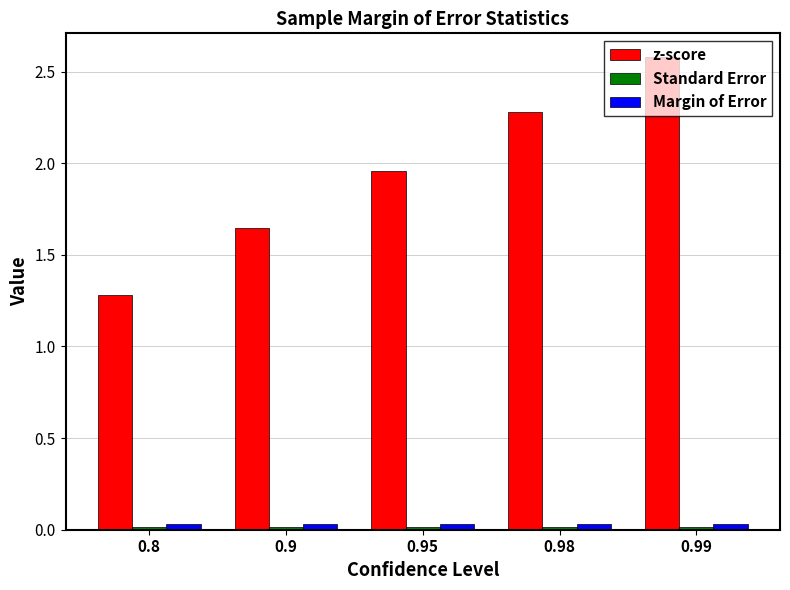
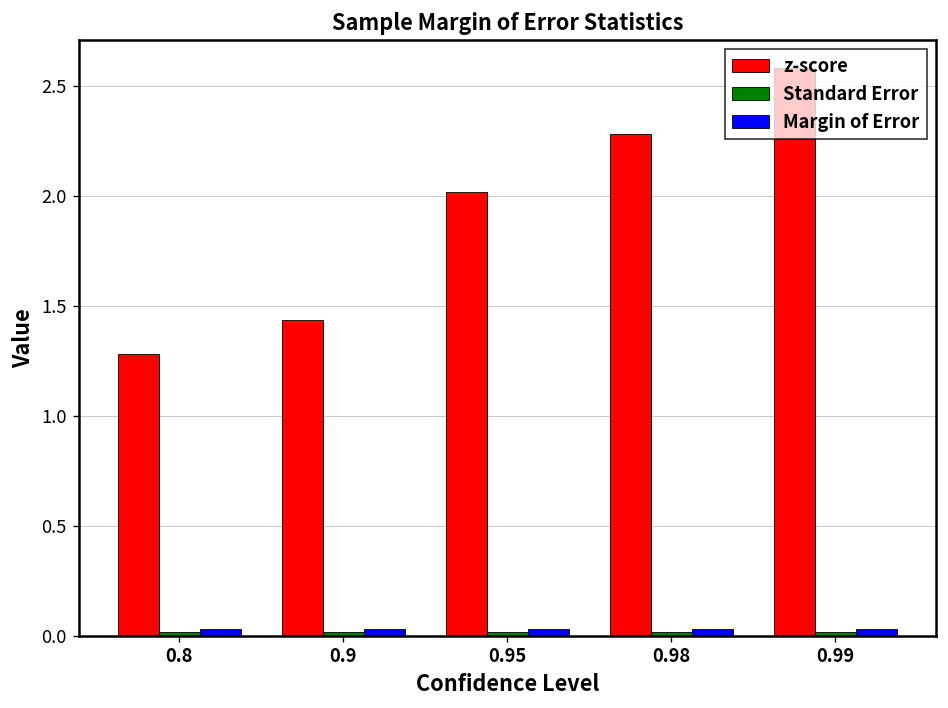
  {
    "z-score": {
      "0.8": 1.28,
-     "0.9": 1.65,
-     "0.95": 1.96,
+     "0.9": 1.44,
+     "0.95": 2.02,
      "0.98": 2.28
    },
    "Standard Error": {
      "0.8": 0.02,
      "0.9": 0.02,
      "0.95": 0.02,
      "0.98": 0.02,
      "0.99": 0.02
    },
    "Margin of Error": {
      "0.8": 0.03,
      "0.9": 0.03,
      "0.95": 0.03,
      "0.98": 0.03,
      "0.99": 0.03
    }
  }
